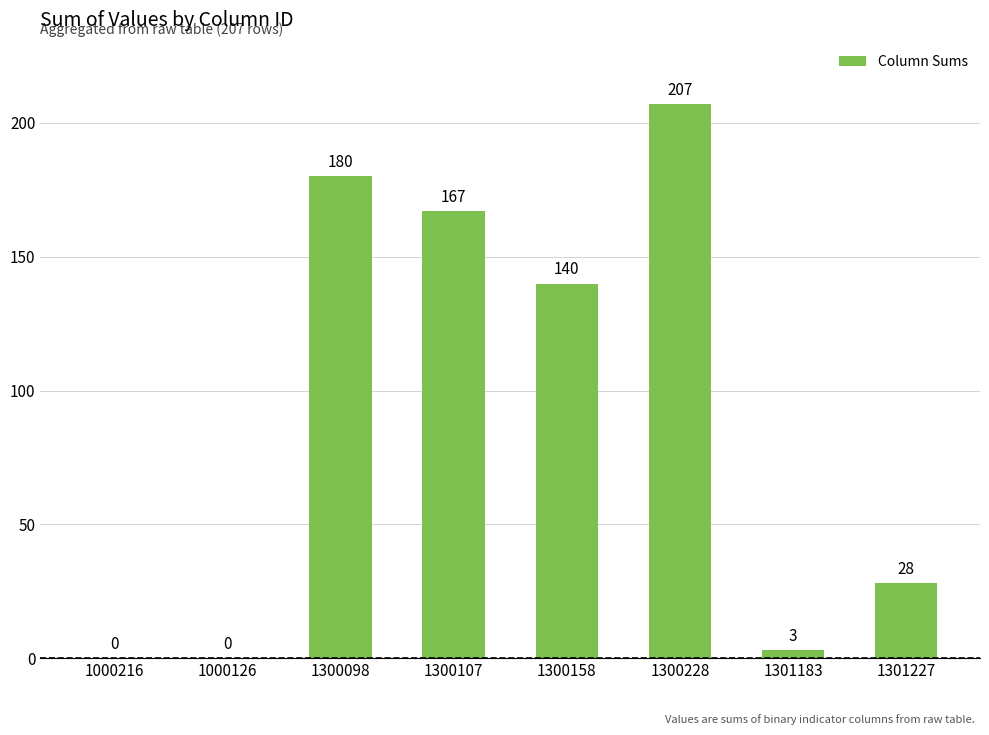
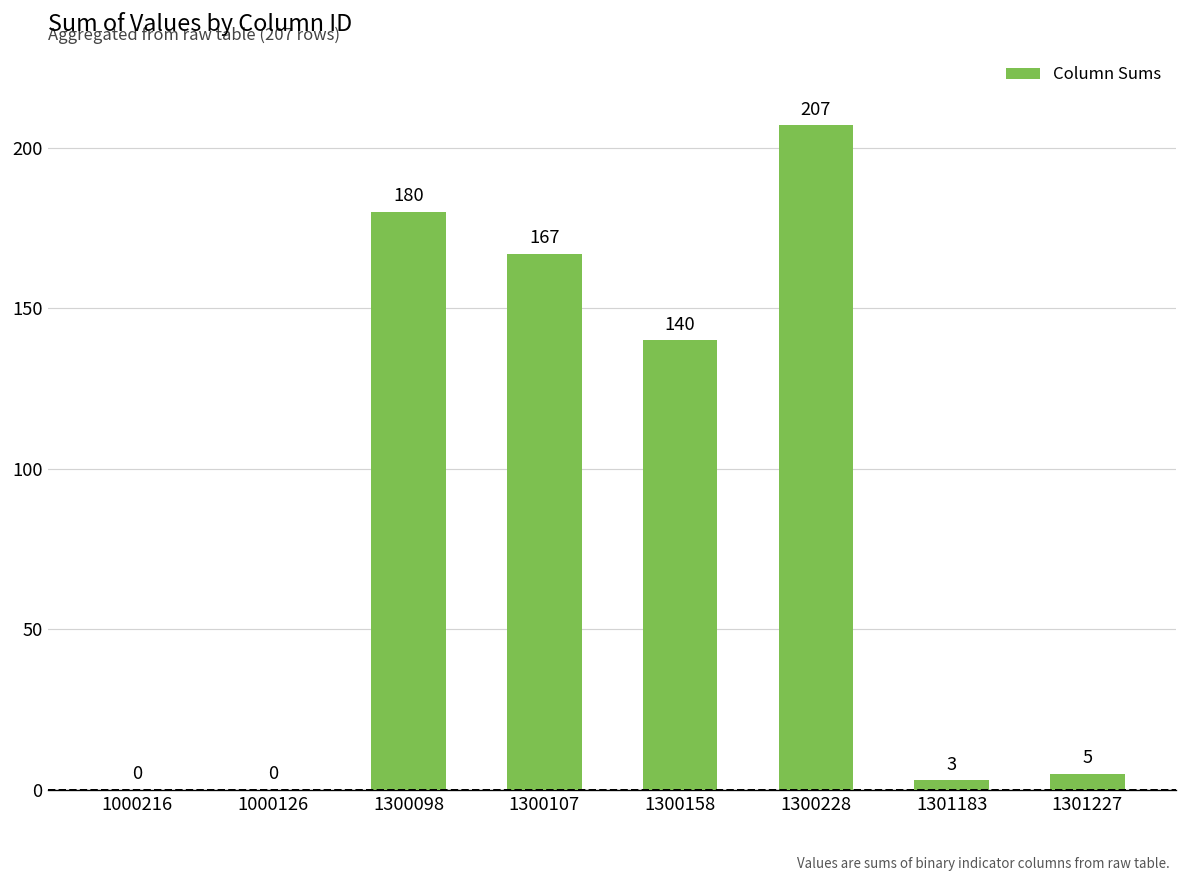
  {
    "1000216": 0,
    "1000126": 0,
    "1300098": 180,
    "1300107": 167,
    "1300158": 140,
    "1300228": 207,
    "1301183": 3,
-   "1301227": 28
+   "1301227": 5
  }
